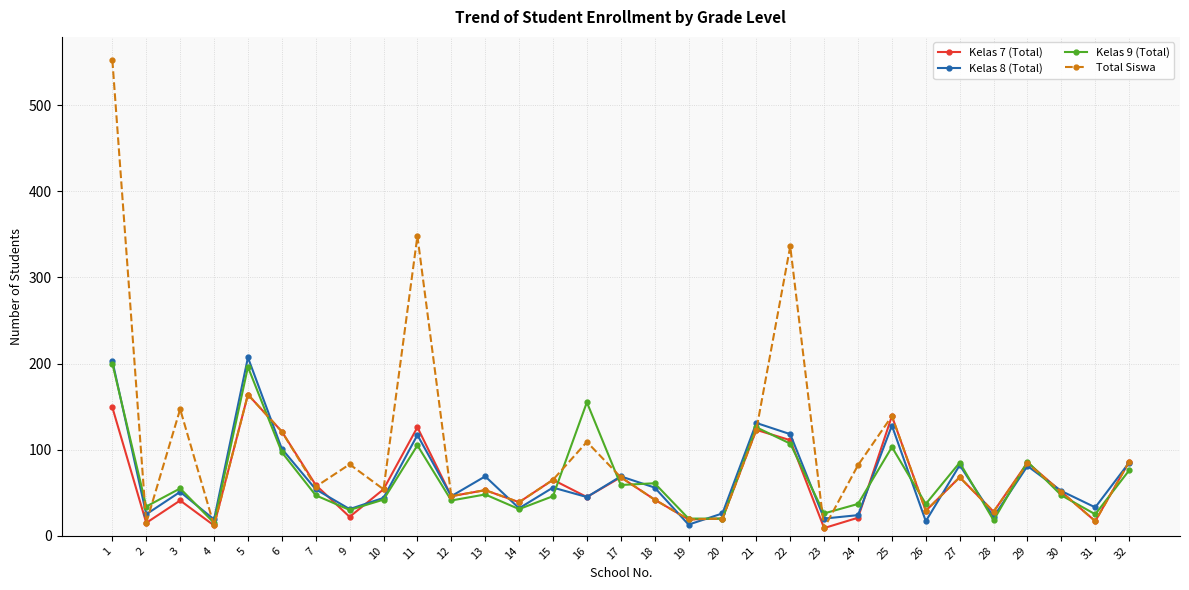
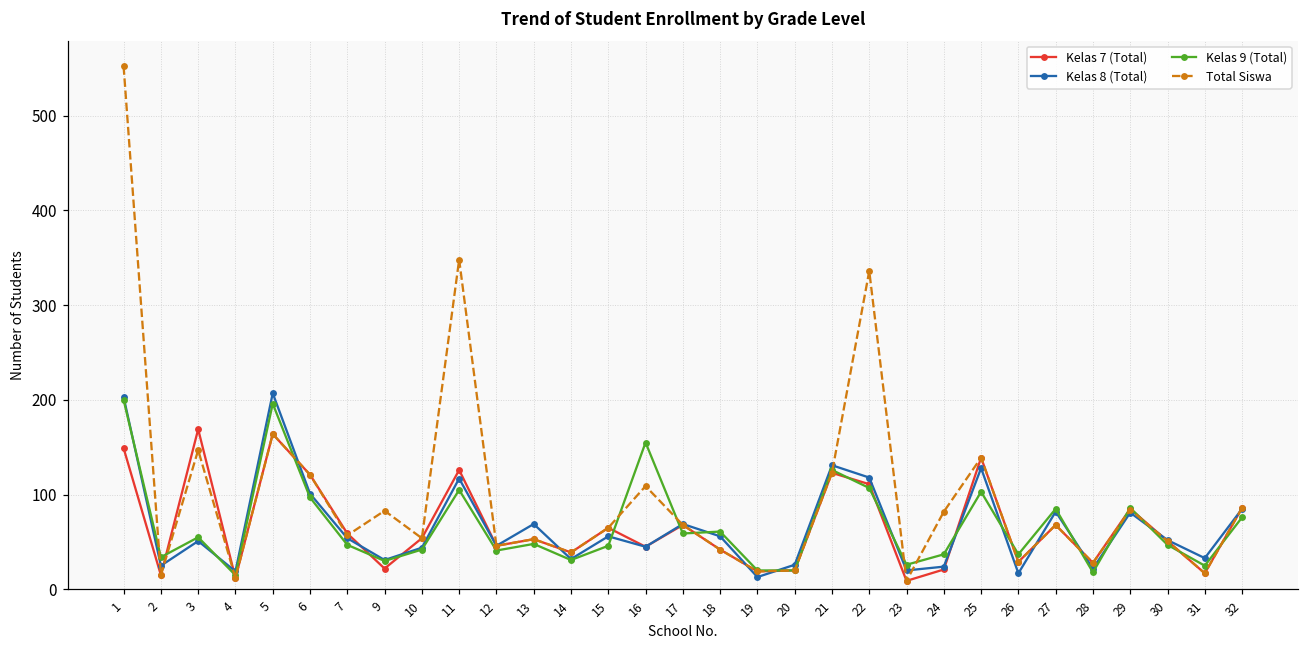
  {
    "Kelas 7 (Total)": {
      "1": 150,
-     "3": 40,
+     "3": 170,
      "9": 20,
      "11": 130,
      "22": 110,
      "24": 20
    },
    "Kelas 8 (Total)": {
      "1": 200,
      "2": 30,
      "3": 50,
      "4": 20,
      "5": 210,
      "6": 100,
      "7": 50,
      "11": 120,
      "13": 70,
      "15": 60,
      "18": 60,
      "19": 10,
      "20": 30,
      "21": 130,
      "22": 120,
      "23": 20,
      "24": 20,
      "25": 130,
      "26": 20,
      "27": 80,
      "28": 20,
      "29": 80,
      "31": 30
    },
    "Kelas 9 (Total)": {
      "1": 200,
      "2": 30,
      "3": 60,
      "4": 20,
      "5": 200,
      "6": 100,
      "7": 50,
      "11": 110,
      "12": 40,
      "13": 50,
      "15": 50,
      "16": 160,
      "17": 60,
      "18": 60,
      "21": 130,
      "22": 110,
      "23": 30,
      "24": 40,
      "25": 100,
      "26": 40,
      "27": 90,
      "28": 20,
      "30": 50,
      "31": 30,
      "32": 80
    },
    "Total Siswa": {
      "1": 550,
      "3": 150,
      "9": 80,
      "11": 350,
      "16": 110,
      "22": 340,
      "24": 80
    }
  }
